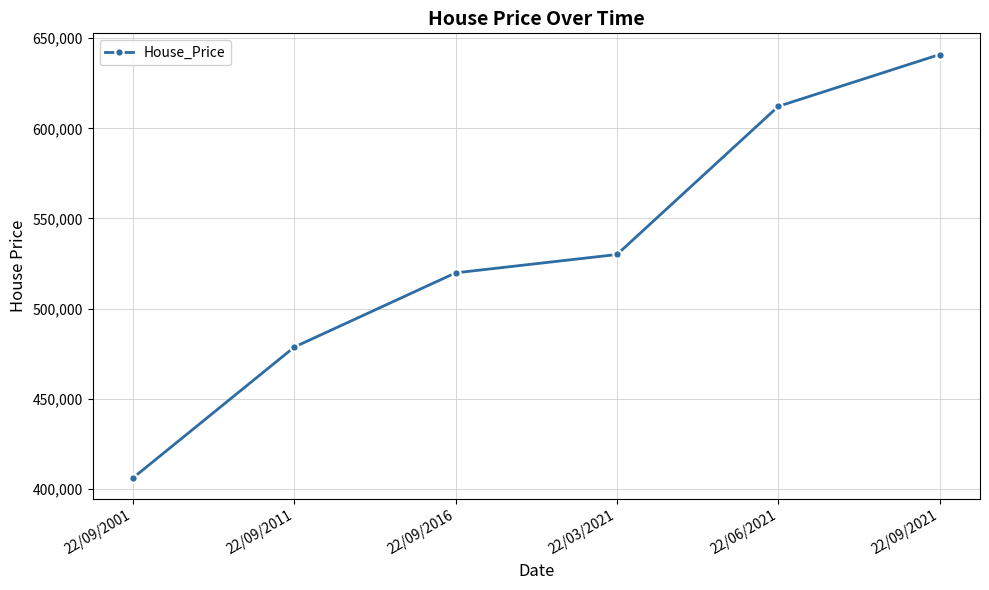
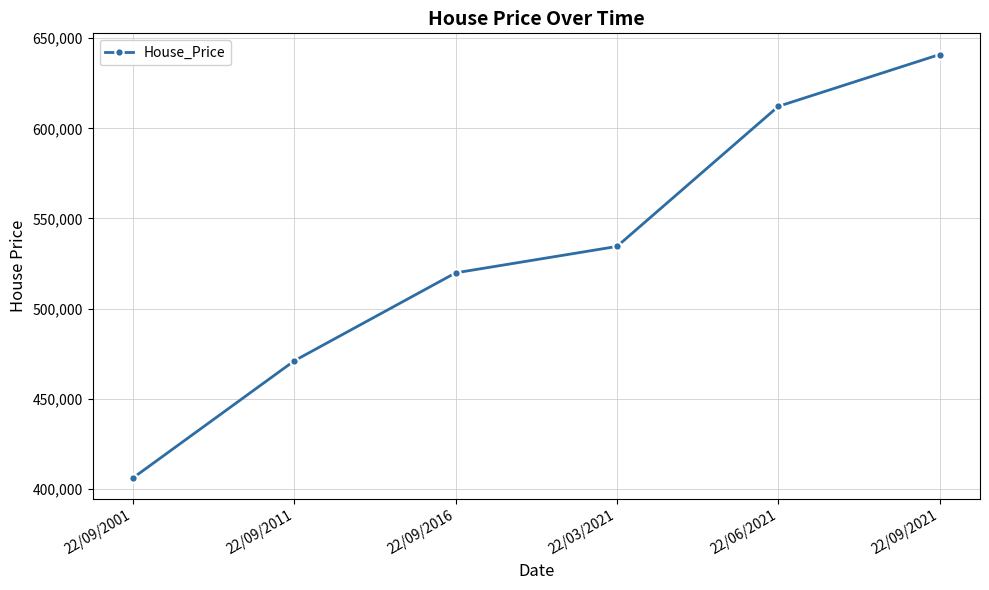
  {
    "22/09/2001": "406,000",
-   "22/09/2011": "479,000",
+   "22/09/2011": "471,000",
    "22/09/2016": "520,000",
-   "22/03/2021": "530,000",
+   "22/03/2021": "534,000",
    "22/06/2021": "612,000",
    "22/09/2021": "641,000"
  }
